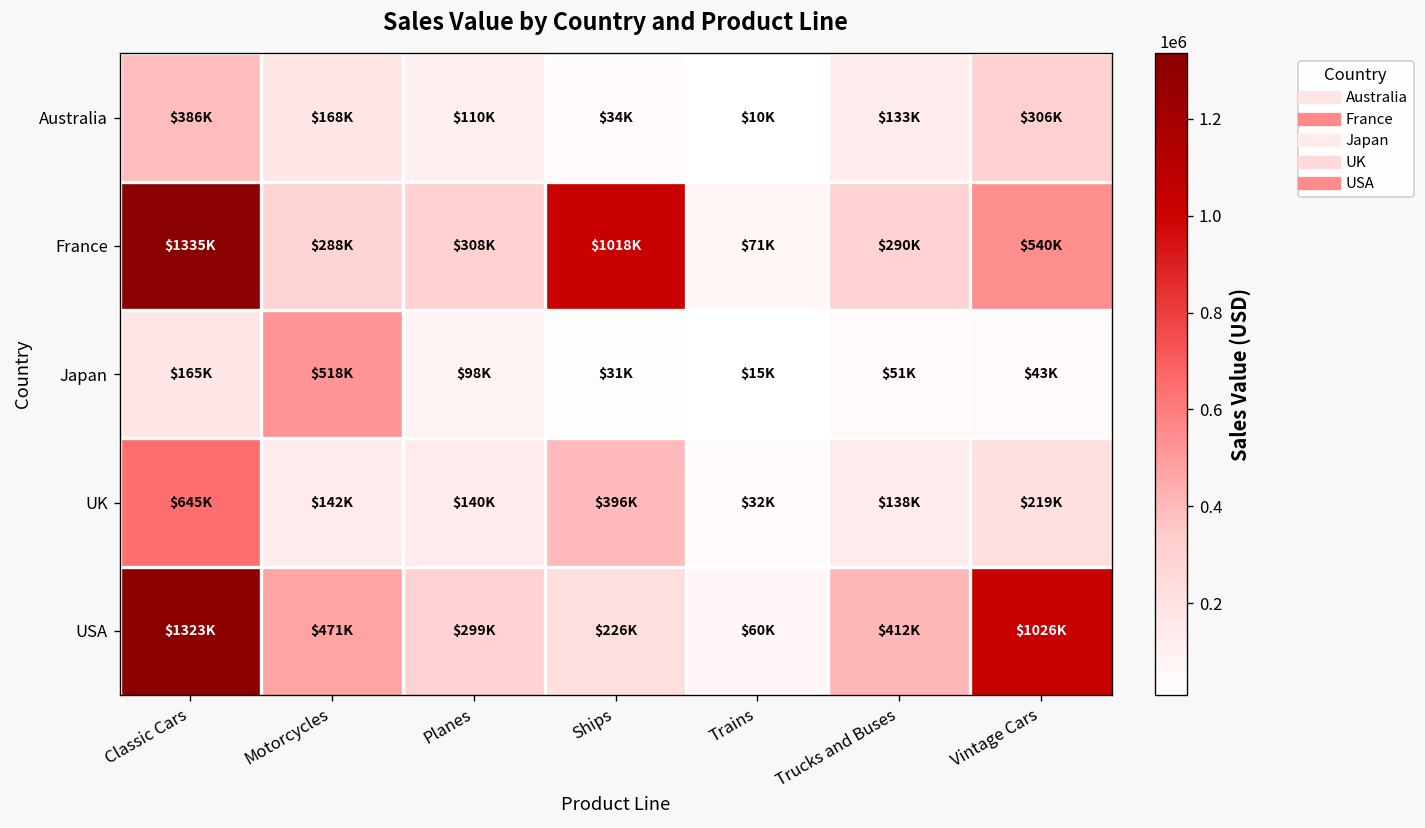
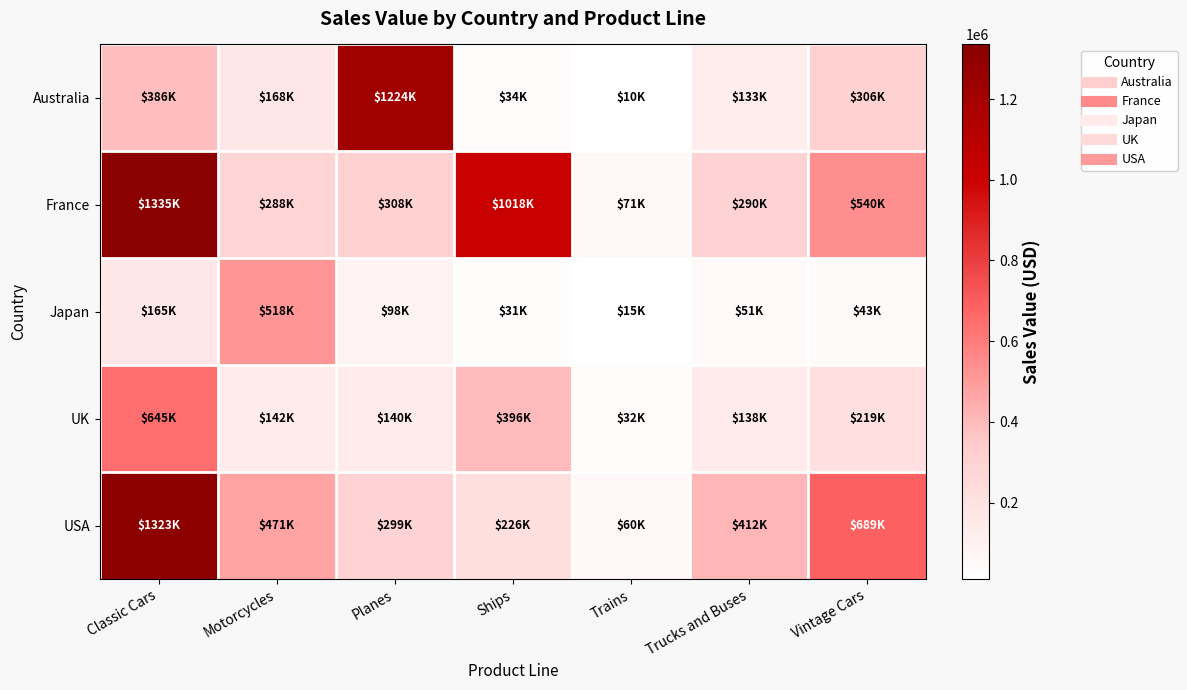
  {
    "Australia": {
      "Classic Cars": "$386K",
      "Motorcycles": "$168K",
-     "Planes": "$110K",
+     "Planes": "$1224K",
      "Ships": "$34K",
      "Trains": "$10K",
      "Trucks and Buses": "$133K",
      "Vintage Cars": "$306K"
    },
    "France": {
      "Classic Cars": "$1335K",
      "Motorcycles": "$288K",
      "Planes": "$308K",
      "Ships": "$1018K",
      "Trains": "$71K",
      "Trucks and Buses": "$290K",
      "Vintage Cars": "$540K"
    },
    "Japan": {
      "Classic Cars": "$165K",
      "Motorcycles": "$518K",
      "Planes": "$98K",
      "Ships": "$31K",
      "Trains": "$15K",
      "Trucks and Buses": "$51K",
      "Vintage Cars": "$43K"
    },
    "UK": {
      "Classic Cars": "$645K",
      "Motorcycles": "$142K",
      "Planes": "$140K",
      "Ships": "$396K",
      "Trains": "$32K",
      "Trucks and Buses": "$138K",
      "Vintage Cars": "$219K"
    },
    "USA": {
      "Classic Cars": "$1323K",
      "Motorcycles": "$471K",
      "Planes": "$299K",
      "Ships": "$226K",
      "Trains": "$60K",
      "Trucks and Buses": "$412K",
-     "Vintage Cars": "$1026K"
+     "Vintage Cars": "$689K"
    }
  }
